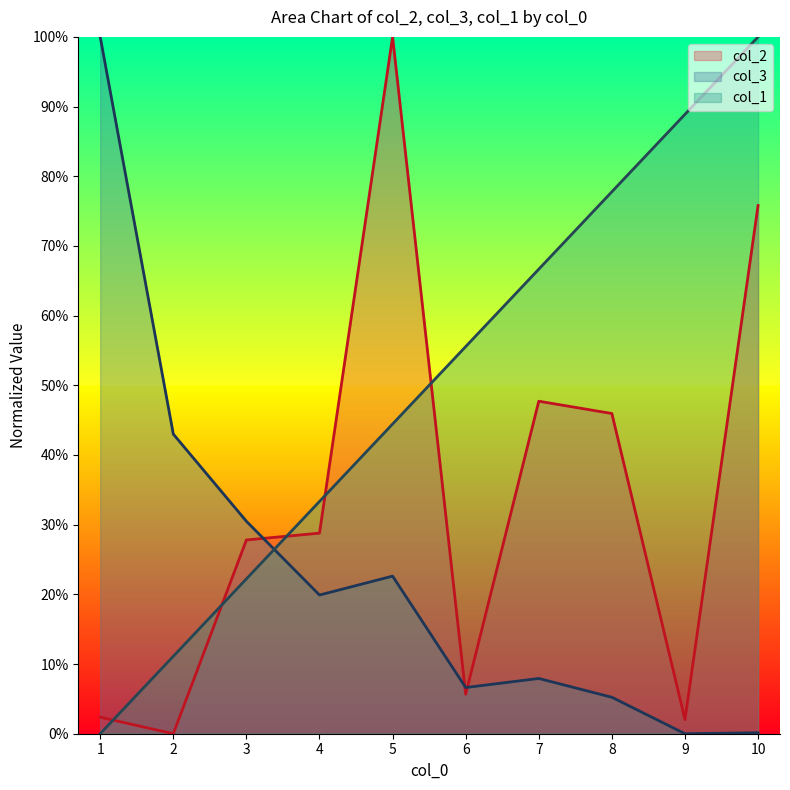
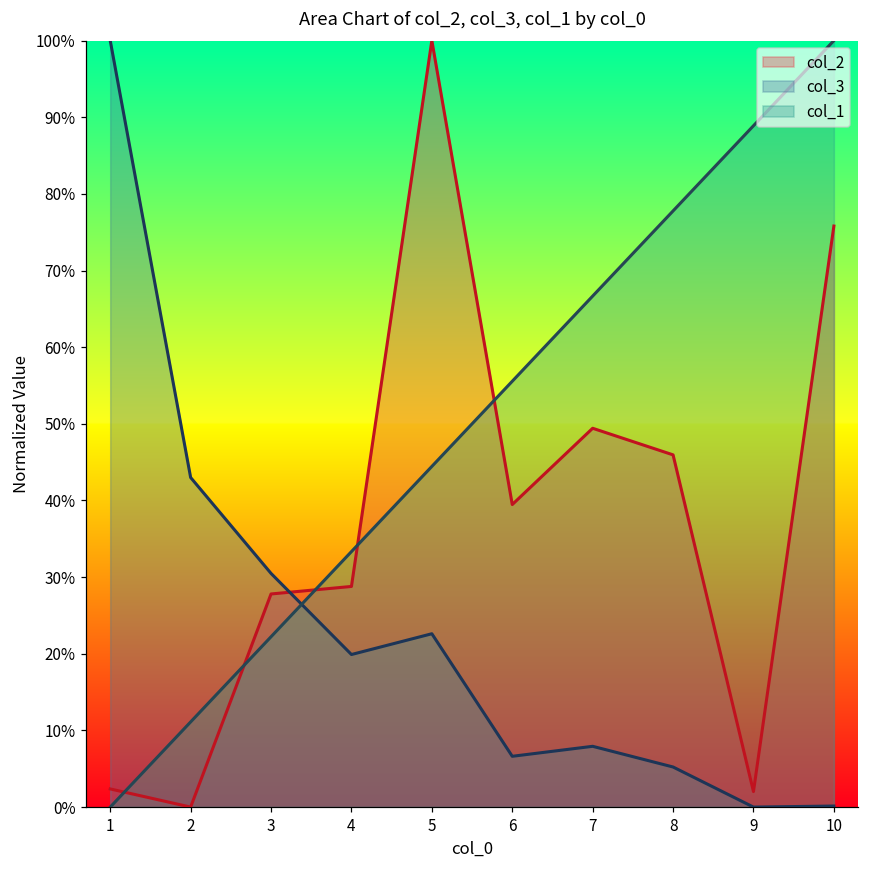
  {
    "col_2": {
      "1": "2%",
      "2": "0%",
      "3": "28%",
      "4": "29%",
      "5": "100%",
-     "6": "6%",
-     "7": "48%",
+     "6": "39%",
+     "7": "49%",
      "8": "46%",
      "9": "2%",
      "10": "76%"
    }
  }
